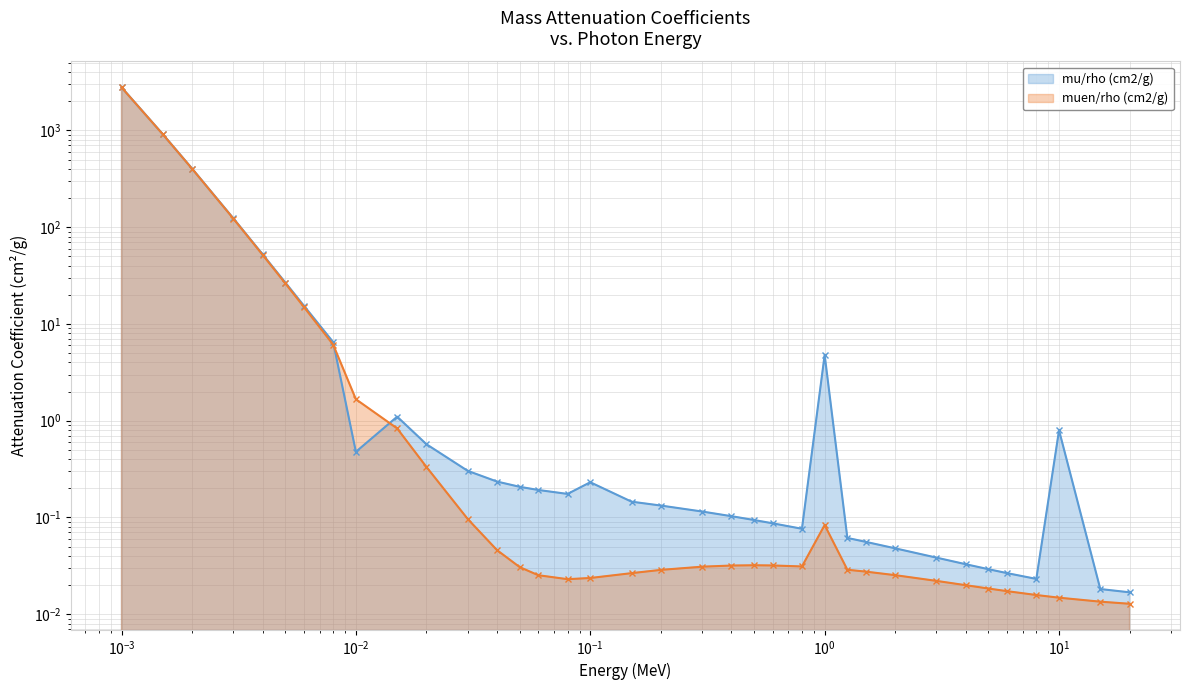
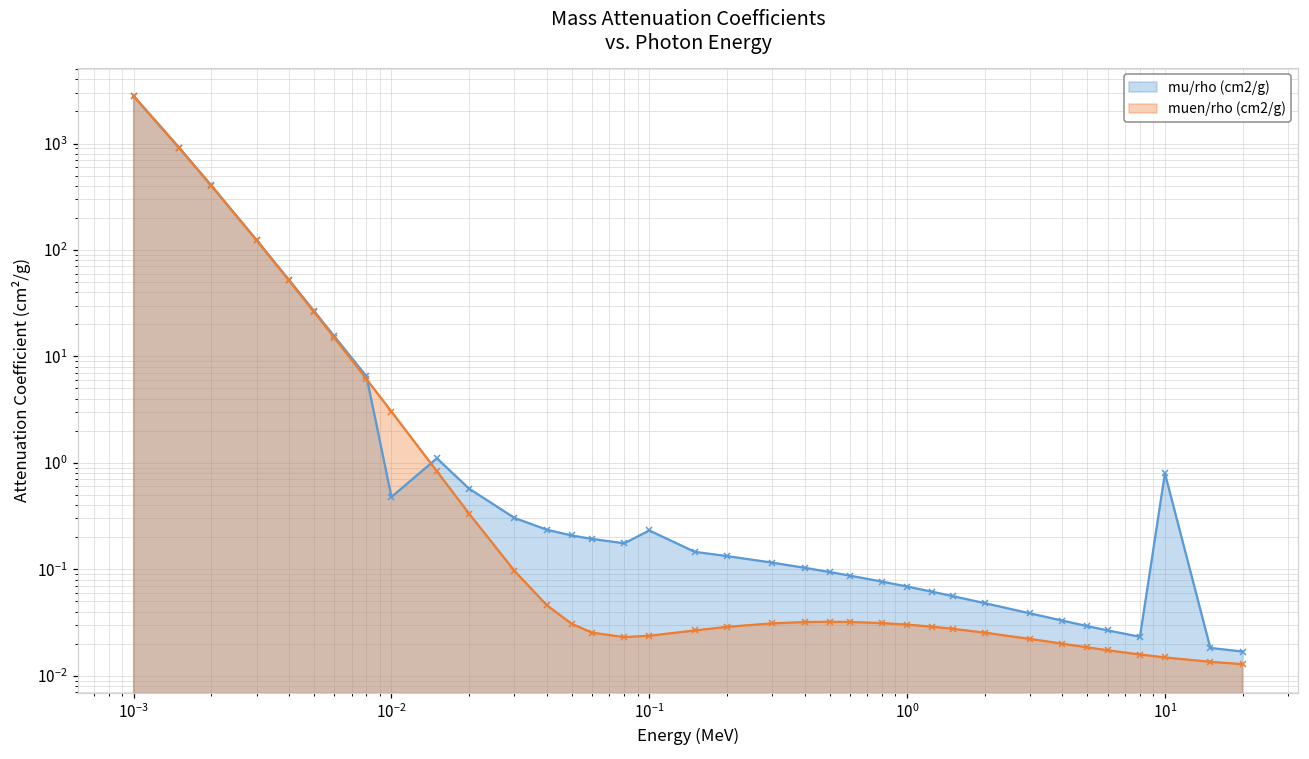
  {
    "mu/rho (cm2/g)": {
      "10^-2": 0.5,
      "10^-1": 0.23,
-     "10^0": 5,
+     "10^0": 0.07,
      "10^1": 0.8
    },
    "muen/rho (cm2/g)": {
-     "10^-2": 1.7,
+     "10^-2": 3.0,
      "10^-1": 0.024,
-     "10^0": 0.08,
+     "10^0": 0.030,
      "10^1": 0.015
    }
  }
